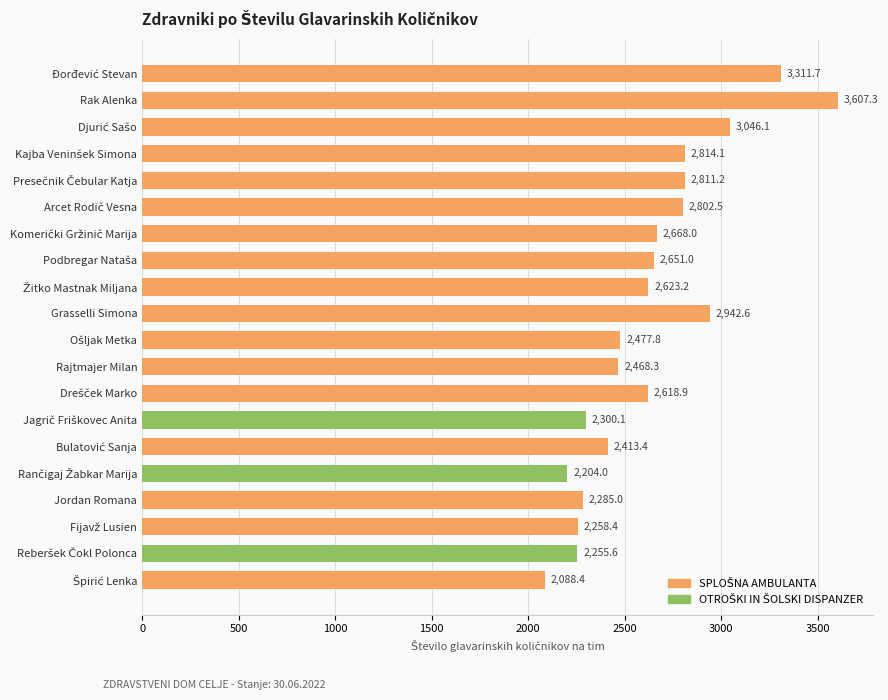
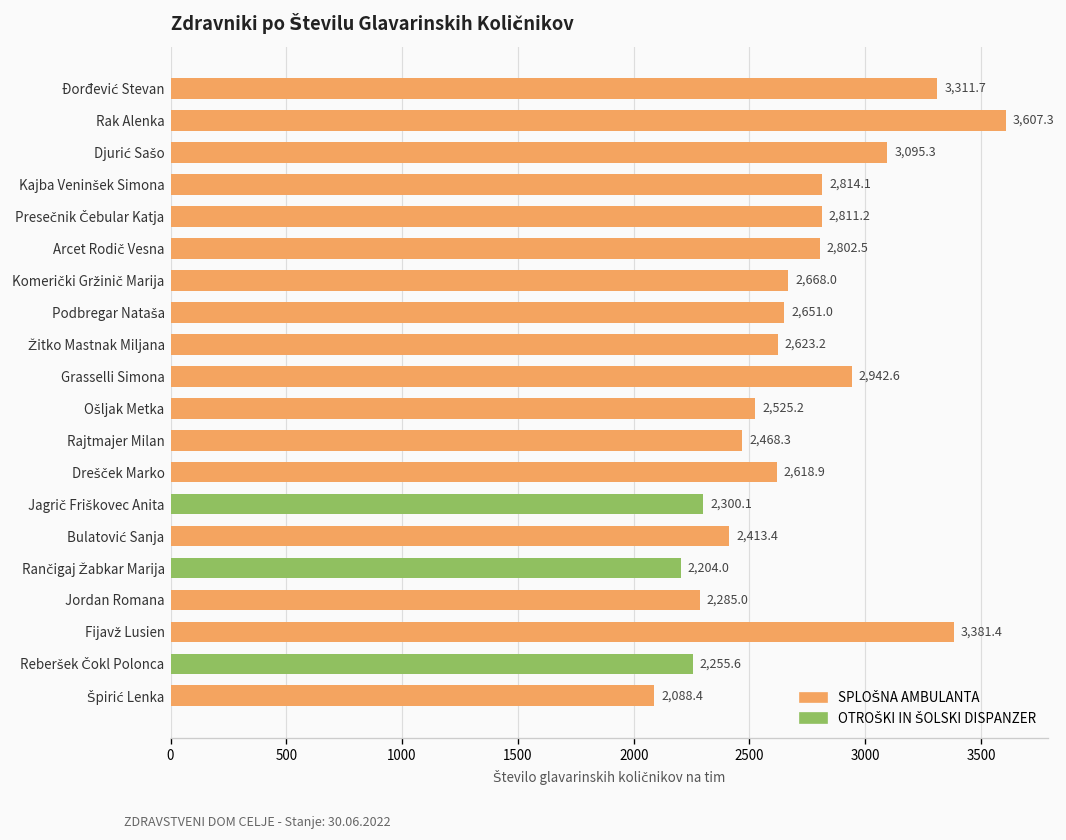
  {
    "Đorđević Stevan": "3,311.7",
    "Rak Alenka": "3,607.3",
-   "Djurić Sašo": "3,046.1",
+   "Djurić Sašo": "3,095.3",
    "Kajba Veninšek Simona": "2,814.1",
    "Presečnik Čebular Katja": "2,811.2",
    "Arcet Rodič Vesna": "2,802.5",
    "Komerički Gržinič Marija": "2,668.0",
    "Podbregar Nataša": "2,651.0",
    "Žitko Mastnak Miljana": "2,623.2",
    "Grasselli Simona": "2,942.6",
-   "Ošljak Metka": "2,477.8",
+   "Ošljak Metka": "2,525.2",
    "Rajtmajer Milan": "2,468.3",
    "Drešček Marko": "2,618.9",
    "Jagrič Friškovec Anita": "2,300.1",
    "Bulatović Sanja": "2,413.4",
    "Rančigaj Žabkar Marija": "2,204.0",
    "Jordan Romana": "2,285.0",
-   "Fijavž Lusien": "2,258.4",
+   "Fijavž Lusien": "3,381.4",
    "Reberšek Čokl Polonca": "2,255.6",
    "Špirić Lenka": "2,088.4"
  }
